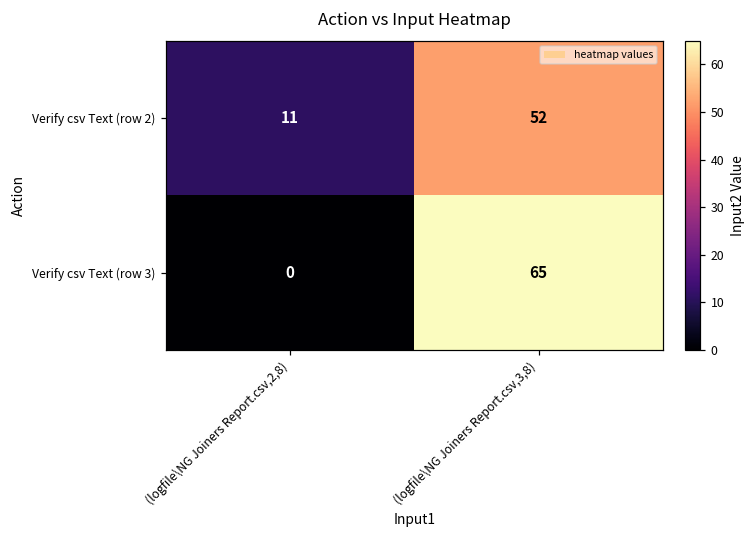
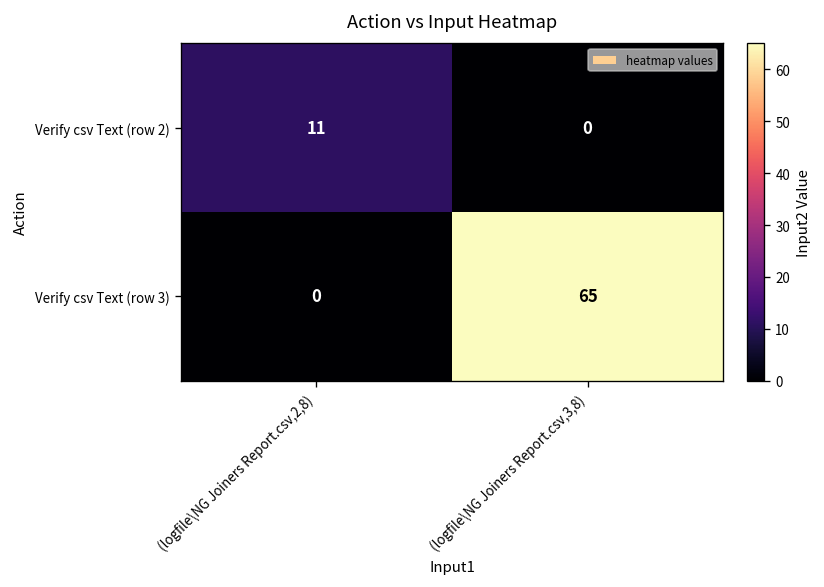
  {
    "Verify csv Text (row 2)": {
      "(logfile\\NG Joiners Report.csv,2,8)": 11,
-     "(logfile\\NG Joiners Report.csv,3,8)": 52
+     "(logfile\\NG Joiners Report.csv,3,8)": 0
    },
    "Verify csv Text (row 3)": {
      "(logfile\\NG Joiners Report.csv,2,8)": 0,
      "(logfile\\NG Joiners Report.csv,3,8)": 65
    }
  }
